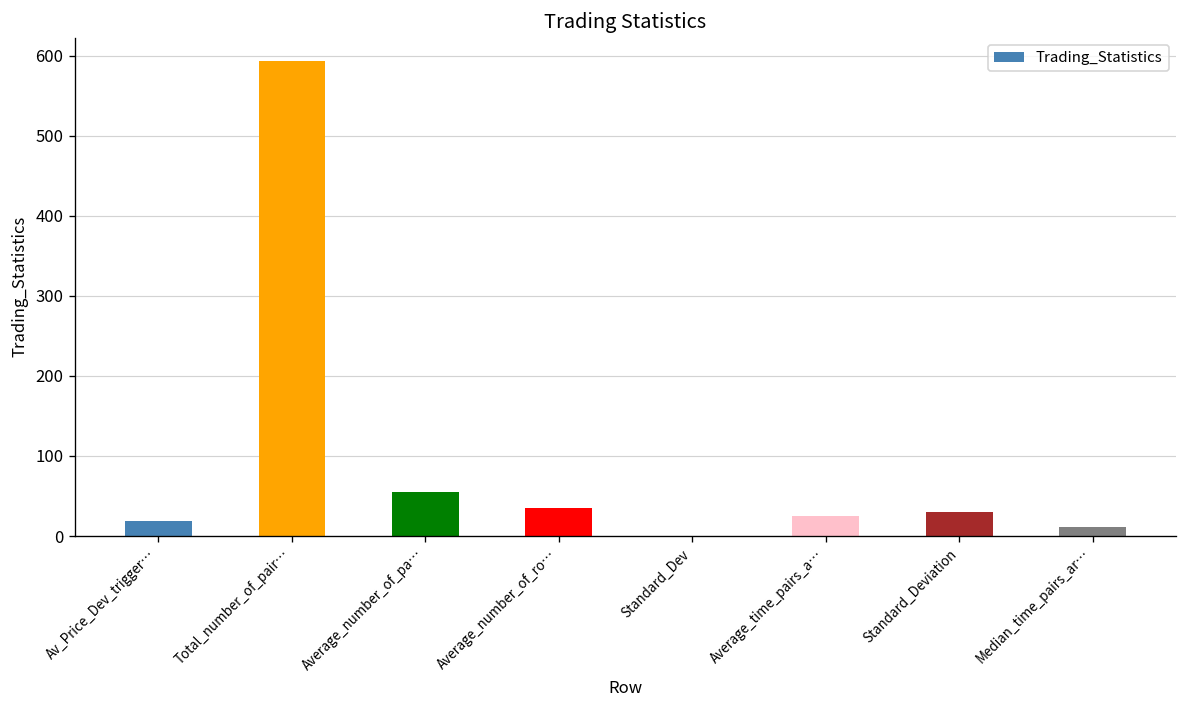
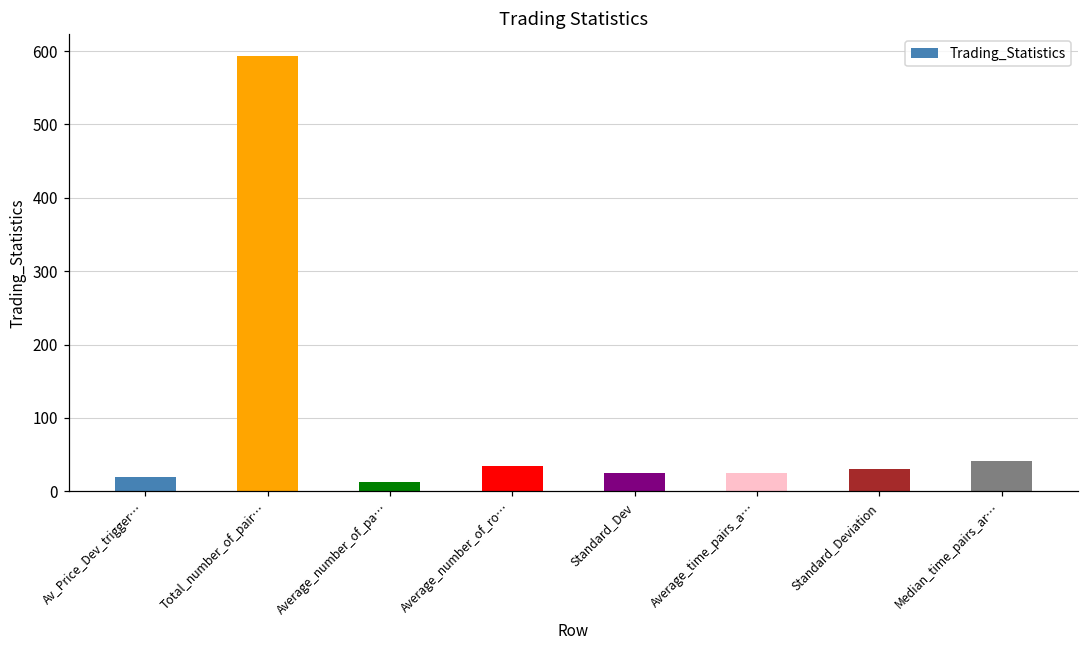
  {
    "Av_Price_Dev_trigger…": 20,
    "Total_number_of_pair…": 590,
-   "Average_number_of_pa…": 60,
+   "Average_number_of_pa…": 10,
    "Average_number_of_ro…": 30,
-   "Standard_Dev": 0,
+   "Standard_Dev": 20,
    "Average_time_pairs_a…": 30,
    "Standard_Deviation": 30,
-   "Median_time_pairs_ar…": 10
+   "Median_time_pairs_ar…": 40
  }
